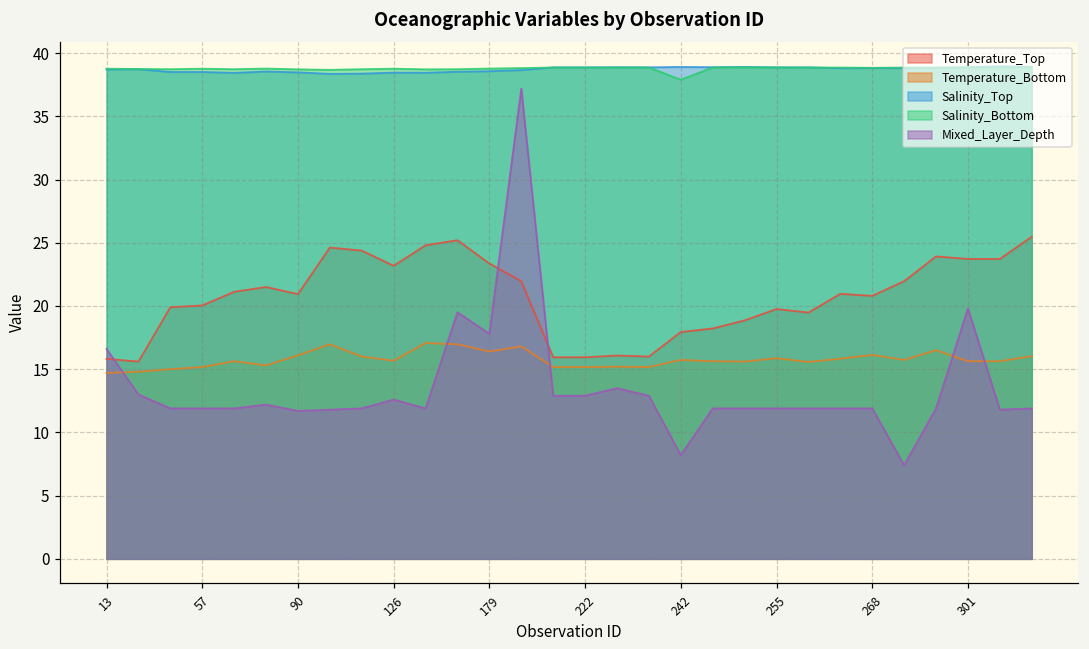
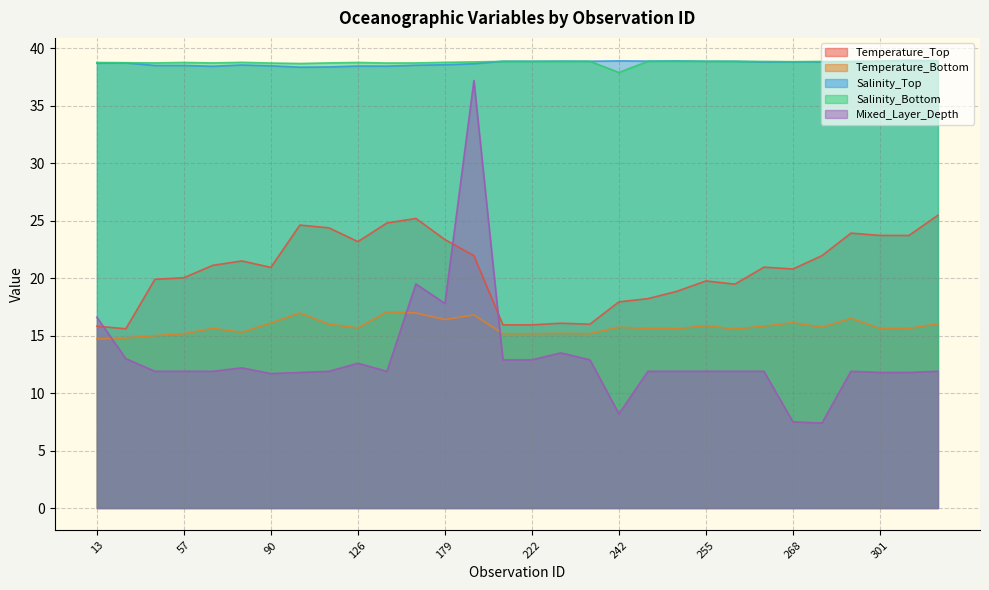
  {
    "Salinity_Top": {
      "57": 38.5,
      "90": 38.5,
      "126": 38.5,
      "242": 38.9
    },
    "Salinity_Bottom": {
      "57": 38.8,
      "90": 38.7,
      "126": 38.8,
      "242": 37.9
    },
    "Mixed_Layer_Depth": {
      "57": 11.9,
      "90": 11.7,
      "126": 12.6,
      "179": 17.8,
      "222": 12.9,
      "242": 8.2,
      "255": 11.9,
-     "268": 11.9,
-     "301": 19.8
+     "268": 7.5,
+     "301": 11.8
    }
  }
